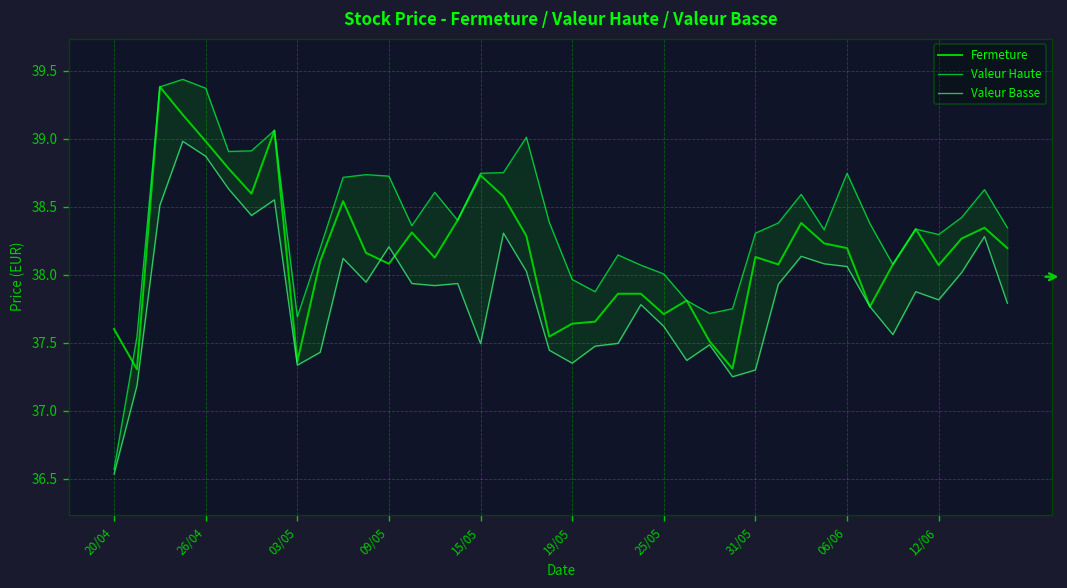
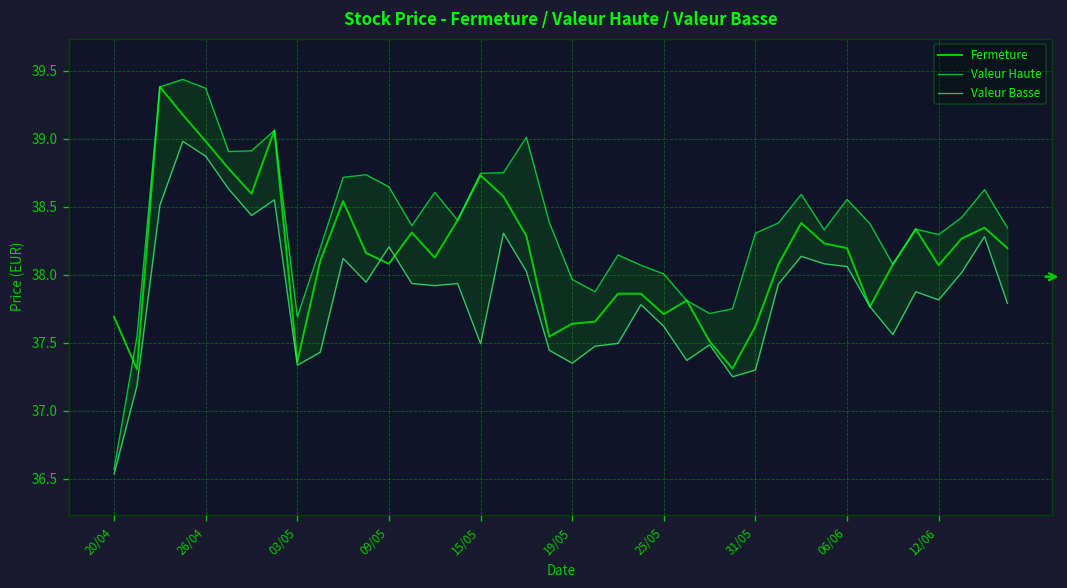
  {
    "Fermeture": {
-     "20/04": 37.60,
+     "20/04": 37.69,
      "26/04": 38.98,
      "03/05": 37.36,
      "09/05": 38.08,
      "19/05": 37.64,
      "25/05": 37.71,
-     "31/05": 38.13,
+     "31/05": 37.62,
      "06/06": 38.20,
      "12/06": 38.07
    },
    "Valeur Haute": {
      "20/04": 36.57,
      "26/04": 39.37,
      "03/05": 37.69,
-     "09/05": 38.72,
+     "09/05": 38.65,
      "19/05": 37.97,
      "25/05": 38.01,
      "31/05": 38.31,
-     "06/06": 38.75,
+     "06/06": 38.55,
      "12/06": 38.30
    },
    "Valeur Basse": {
      "20/04": 36.54,
      "26/04": 38.87,
      "03/05": 37.34,
      "09/05": 38.21,
      "15/05": 37.49,
      "19/05": 37.35,
      "25/05": 37.62,
      "31/05": 37.30,
      "06/06": 38.06,
      "12/06": 37.82
    }
  }
